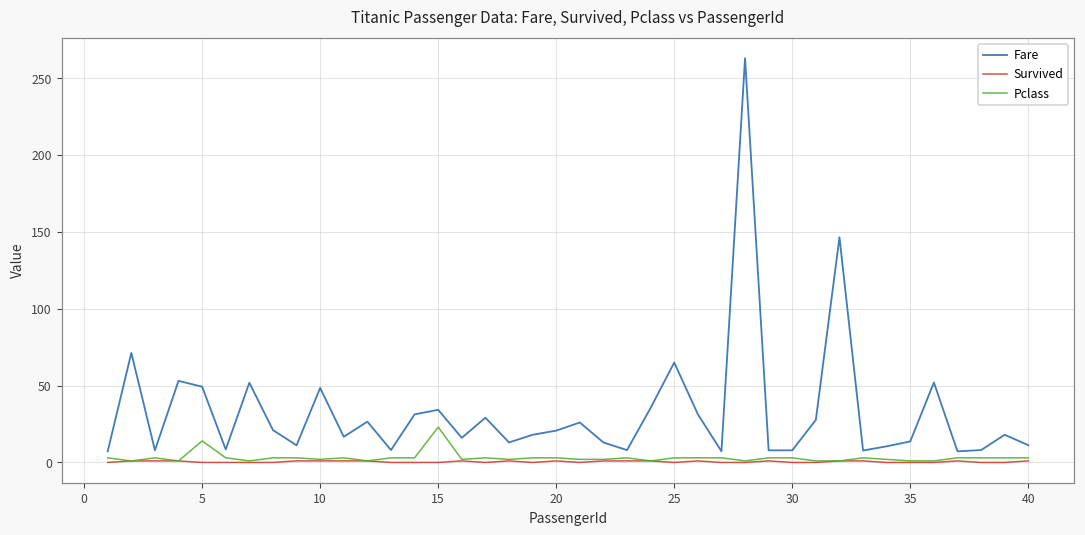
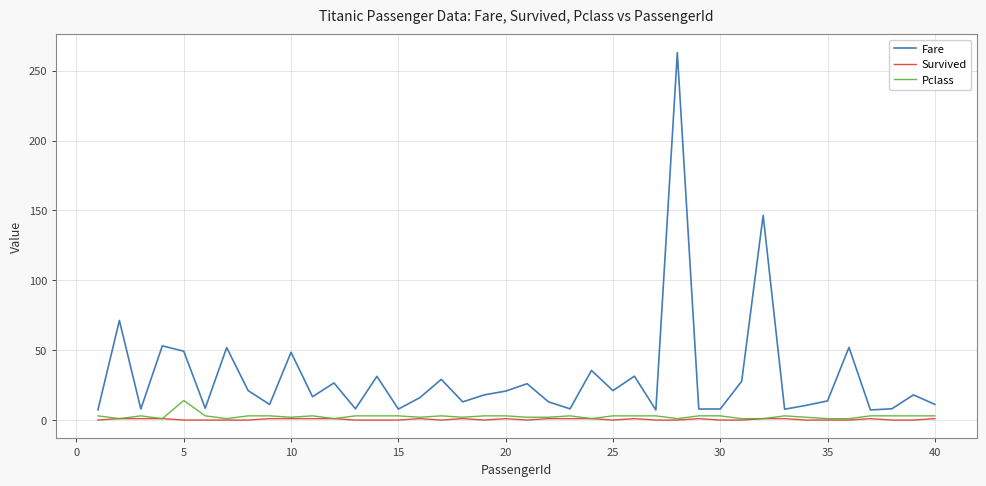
  {
    "Fare": {
      "5": 49,
      "10": 48,
-     "15": 34,
+     "15": 8,
      "20": 21,
-     "25": 65,
+     "25": 21,
      "30": 8,
      "35": 14,
      "40": 11
    },
    "Survived": {
      "5": 0,
      "15": 0,
      "20": 1,
      "25": 0,
      "30": 0,
      "40": 1
    },
    "Pclass": {
      "5": 14,
-     "15": 23,
+     "15": 3,
      "20": 3,
      "25": 3,
      "30": 3,
      "40": 3
    }
  }
